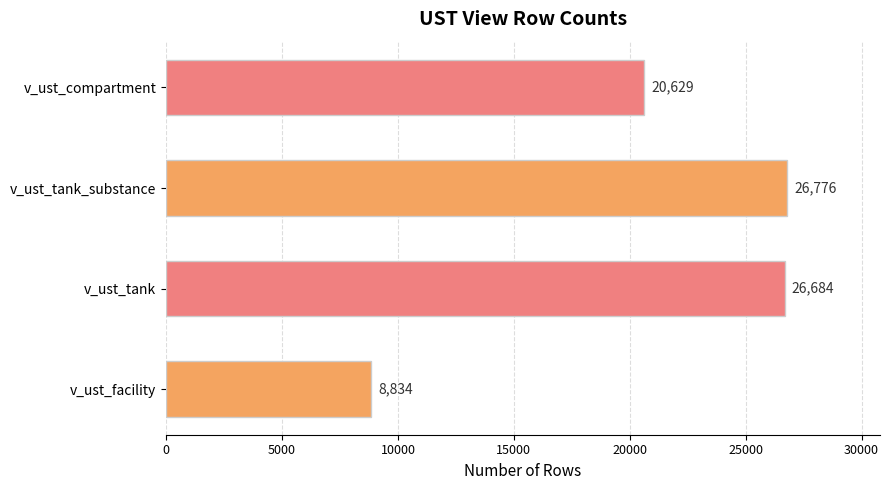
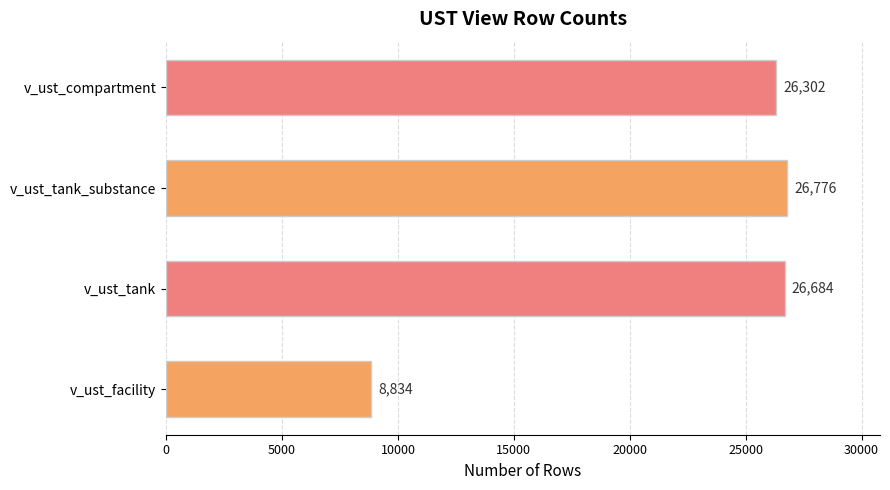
  {
-   "v_ust_compartment": "20,629",
+   "v_ust_compartment": "26,302",
    "v_ust_tank_substance": "26,776",
    "v_ust_tank": "26,684",
    "v_ust_facility": "8,834"
  }
